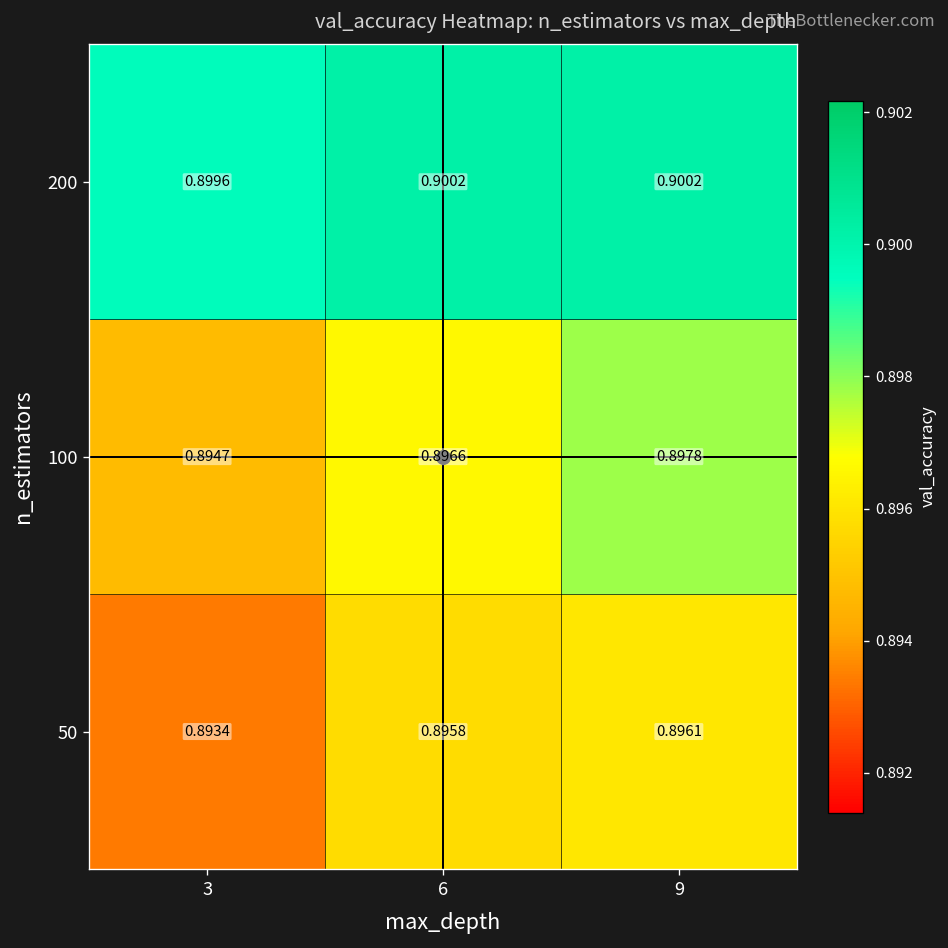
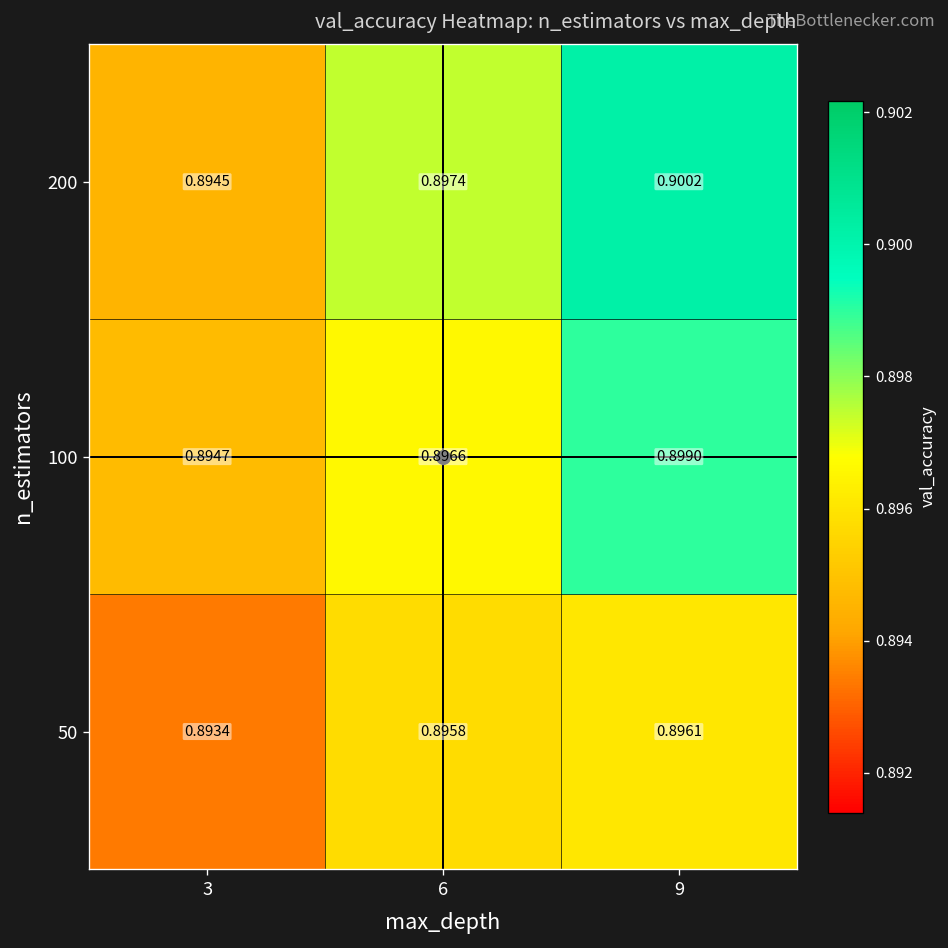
  {
    "200": {
-     "3": 0.8996,
-     "6": 0.9002
+     "3": 0.8945,
+     "6": 0.8974
    },
    "100": {
-     "9": 0.8978
+     "9": 0.8990
    }
  }
